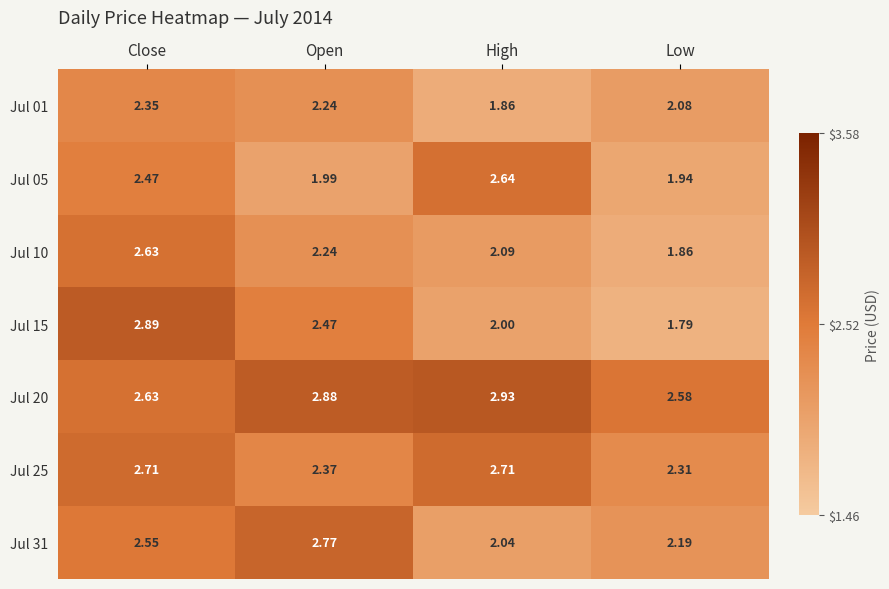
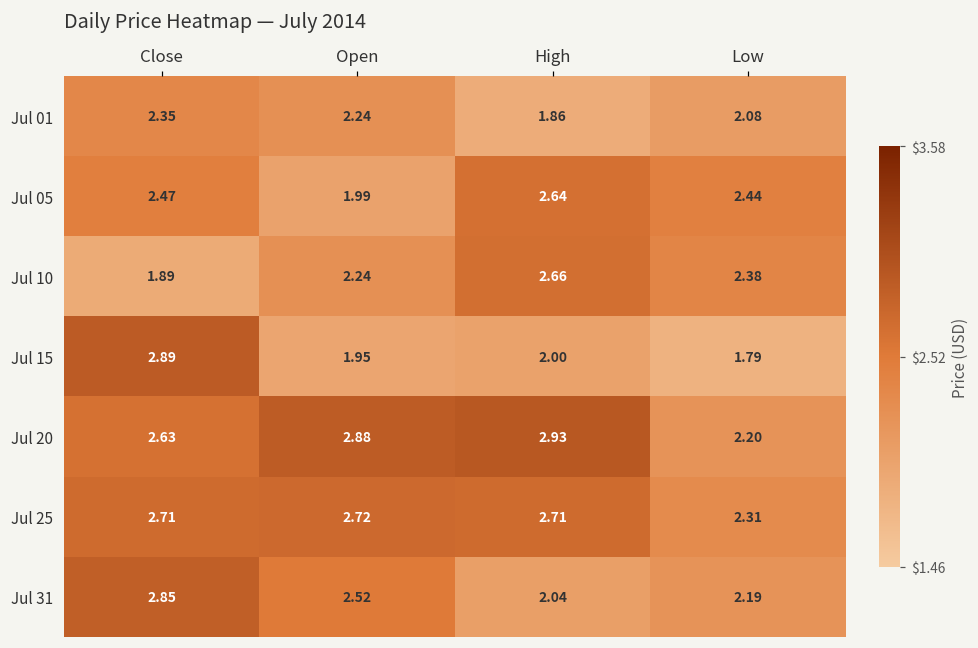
  {
    "Jul 01": {
      "Close": 2.35,
      "Open": 2.24,
      "High": 1.86,
      "Low": 2.08
    },
    "Jul 05": {
      "Close": 2.47,
      "Open": 1.99,
      "High": 2.64,
-     "Low": 1.94
+     "Low": 2.44
    },
    "Jul 10": {
-     "Close": 2.63,
+     "Close": 1.89,
      "Open": 2.24,
-     "High": 2.09,
-     "Low": 1.86
+     "High": 2.66,
+     "Low": 2.38
    },
    "Jul 15": {
      "Close": 2.89,
-     "Open": 2.47,
+     "Open": 1.95,
      "High": 2.00,
      "Low": 1.79
    },
    "Jul 20": {
      "Close": 2.63,
      "Open": 2.88,
      "High": 2.93,
-     "Low": 2.58
+     "Low": 2.20
    },
    "Jul 25": {
      "Close": 2.71,
-     "Open": 2.37,
+     "Open": 2.72,
      "High": 2.71,
      "Low": 2.31
    },
    "Jul 31": {
-     "Close": 2.55,
-     "Open": 2.77,
+     "Close": 2.85,
+     "Open": 2.52,
      "High": 2.04,
      "Low": 2.19
    }
  }
